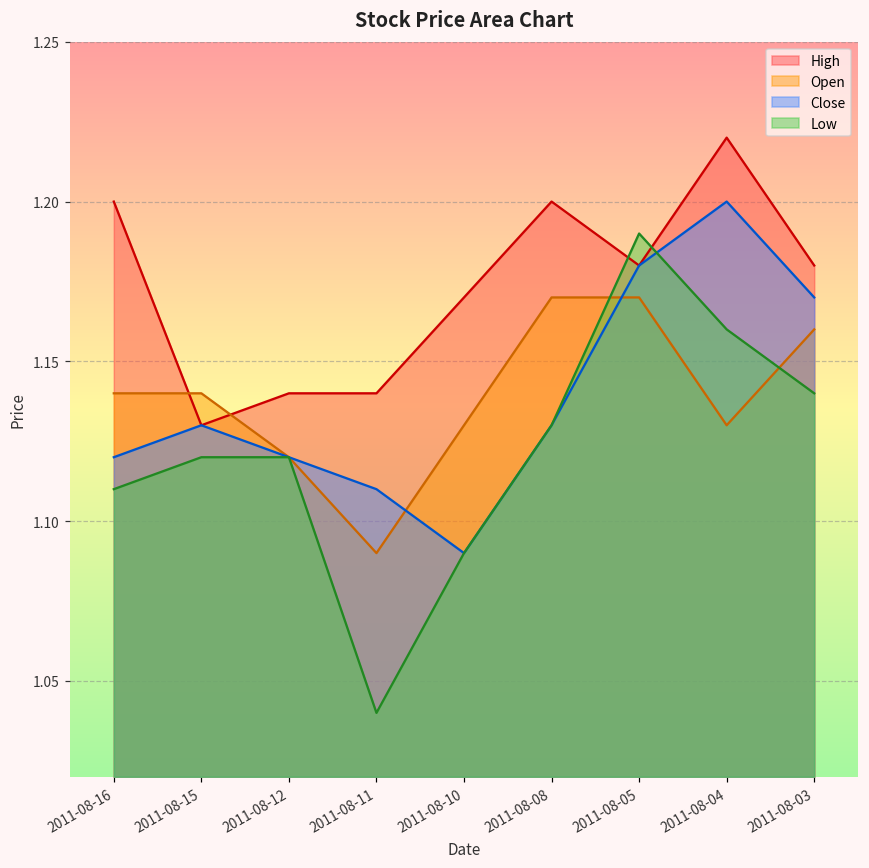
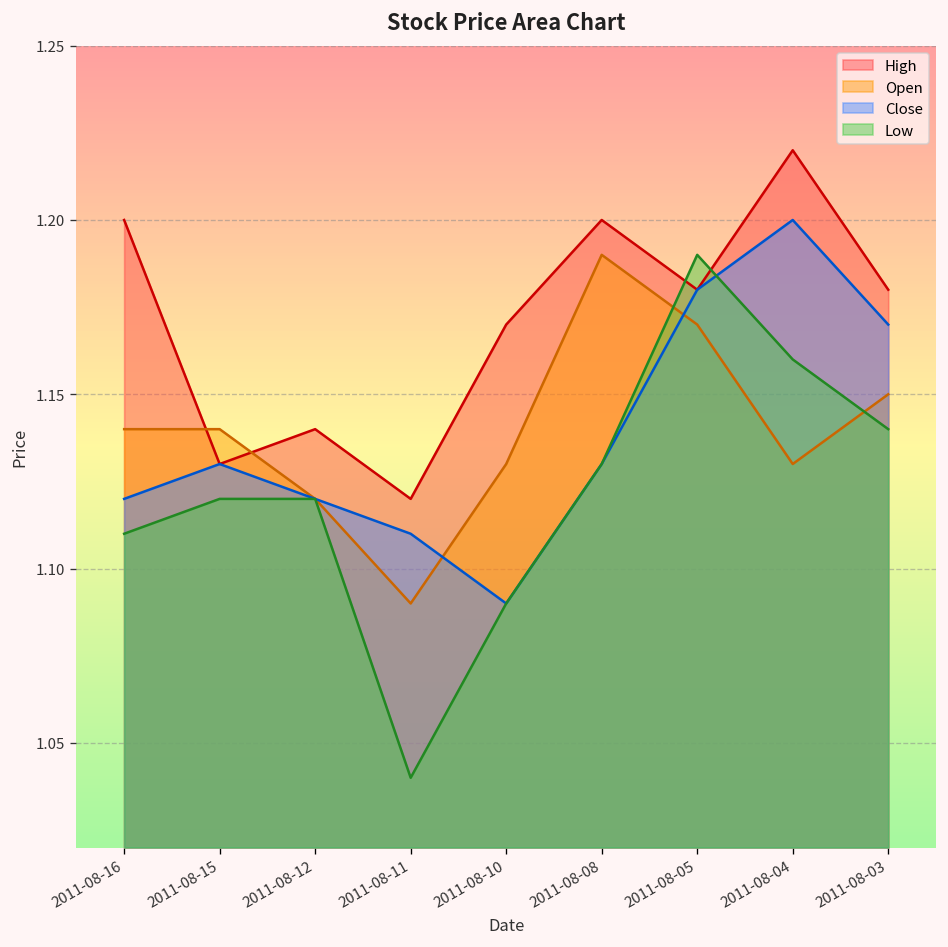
  {
    "High": {
      "2011-08-16": 1.20,
      "2011-08-12": 1.14,
-     "2011-08-11": 1.14,
+     "2011-08-11": 1.12,
      "2011-08-10": 1.17,
      "2011-08-08": 1.20,
      "2011-08-04": 1.22,
      "2011-08-03": 1.18
    },
    "Open": {
      "2011-08-16": 1.14,
      "2011-08-15": 1.14,
      "2011-08-11": 1.09,
      "2011-08-10": 1.13,
-     "2011-08-08": 1.17,
+     "2011-08-08": 1.19,
      "2011-08-05": 1.17,
      "2011-08-04": 1.13,
-     "2011-08-03": 1.16
+     "2011-08-03": 1.15
    },
    "Close": {
      "2011-08-16": 1.12,
      "2011-08-11": 1.11,
      "2011-08-04": 1.20,
      "2011-08-03": 1.17
    },
    "Low": {
      "2011-08-16": 1.11,
      "2011-08-15": 1.12,
      "2011-08-11": 1.04,
      "2011-08-05": 1.19,
      "2011-08-04": 1.16,
      "2011-08-03": 1.14
    }
  }
